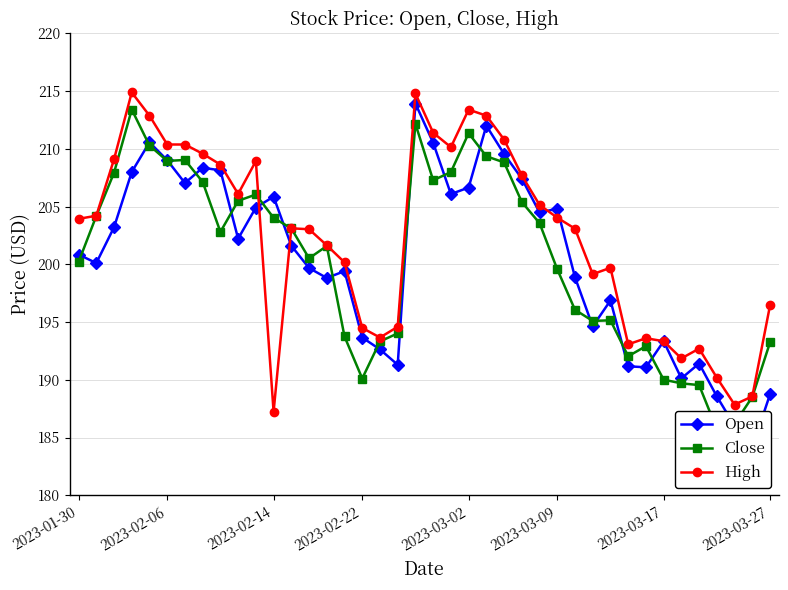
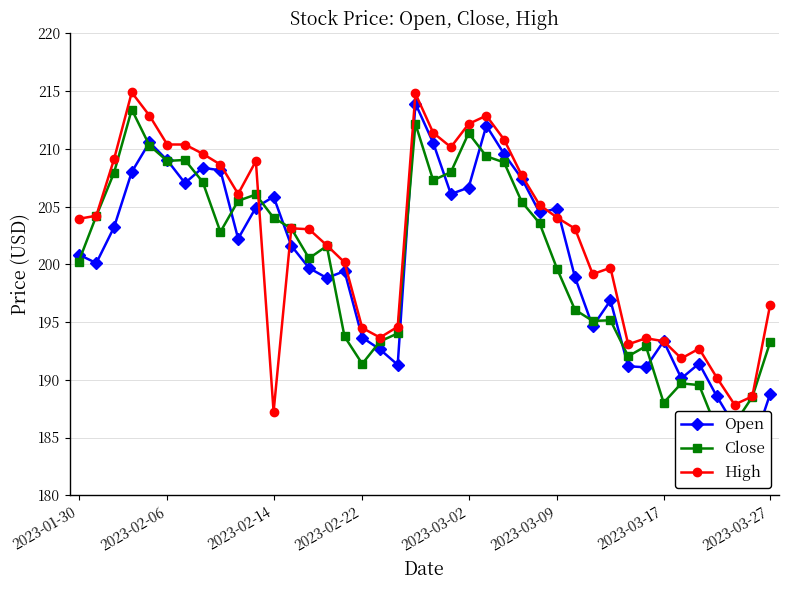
  {
    "Open": {
      "2023-01-30": 200.9,
      "2023-02-14": 205.9,
      "2023-02-22": 193.7,
      "2023-03-02": 206.7,
      "2023-03-09": 204.8,
      "2023-03-27": 188.7
    },
    "Close": {
      "2023-01-30": 200.2,
      "2023-02-14": 204.0,
-     "2023-02-22": 190.1,
+     "2023-02-22": 191.4,
      "2023-03-02": 211.4,
      "2023-03-09": 199.6,
-     "2023-03-17": 190.0,
+     "2023-03-17": 188.0,
      "2023-03-27": 193.2
    },
    "High": {
      "2023-01-30": 203.9,
      "2023-02-06": 210.4,
      "2023-02-14": 187.2,
      "2023-02-22": 194.5,
-     "2023-03-02": 213.4,
+     "2023-03-02": 212.2,
      "2023-03-09": 204.0,
      "2023-03-27": 196.4
    }
  }
